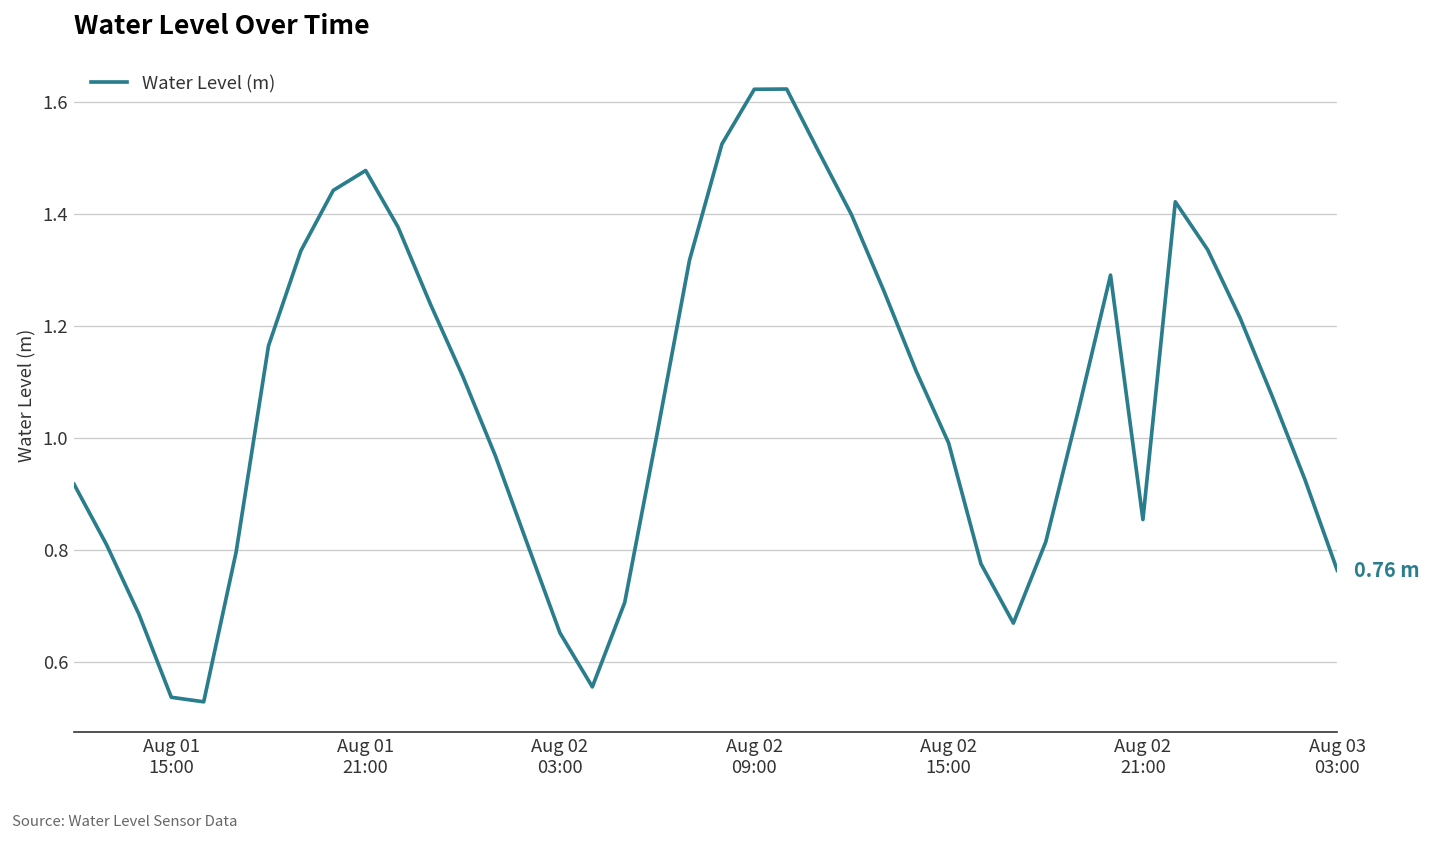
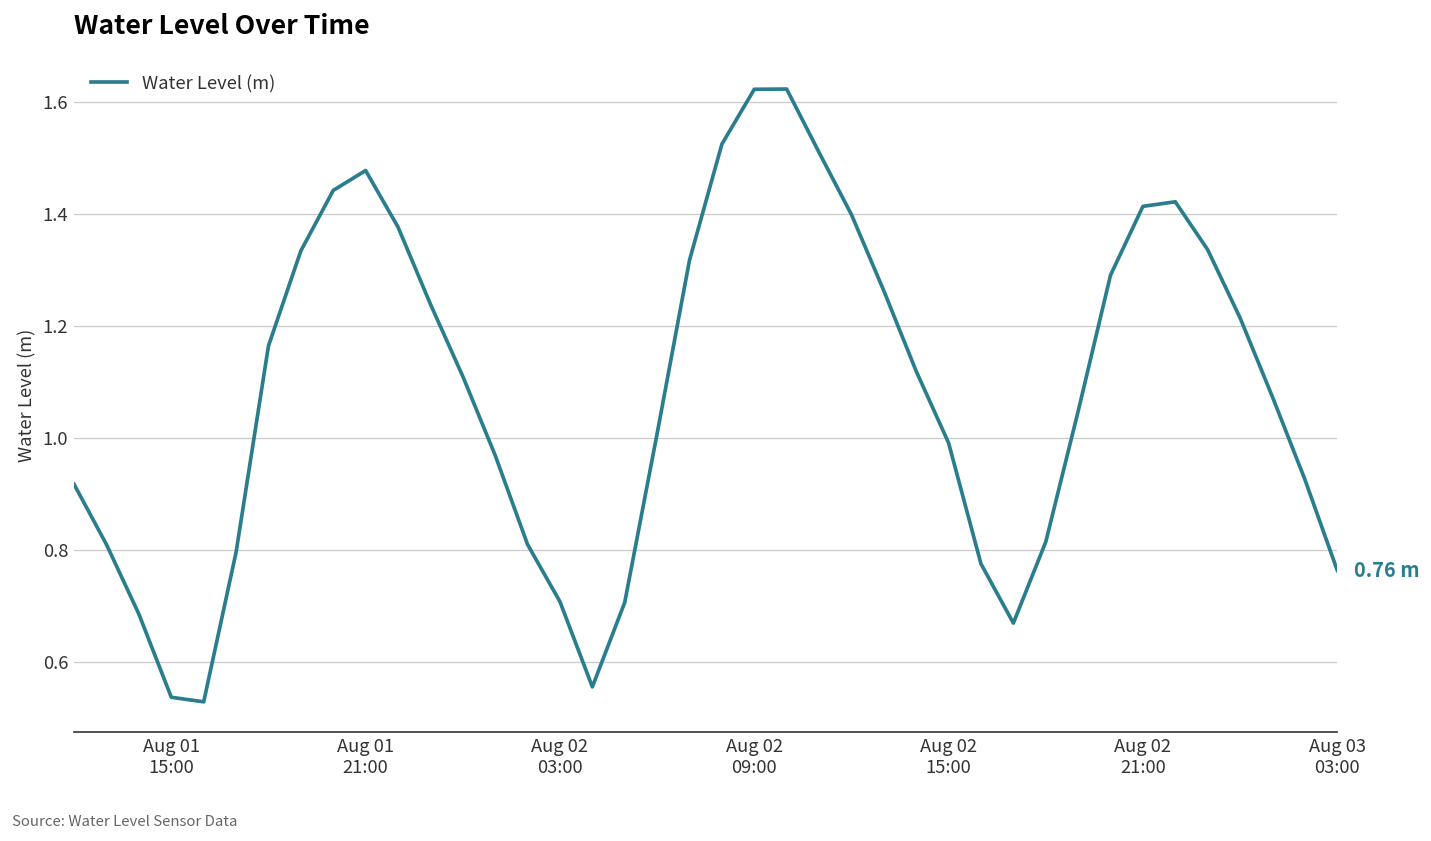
  {
    "Aug 01 15:00": 0.54,
    "Aug 01 21:00": 1.48,
-   "Aug 02 03:00": 0.65,
+   "Aug 02 03:00": 0.71,
    "Aug 02 09:00": 1.62,
    "Aug 02 15:00": 0.99,
-   "Aug 02 21:00": 0.85
+   "Aug 02 21:00": 1.41
  }
